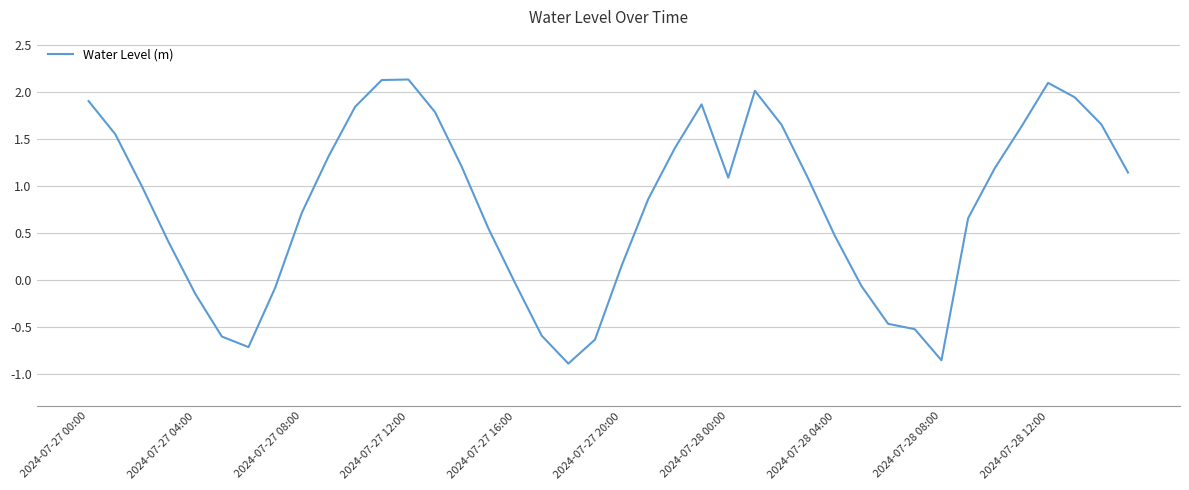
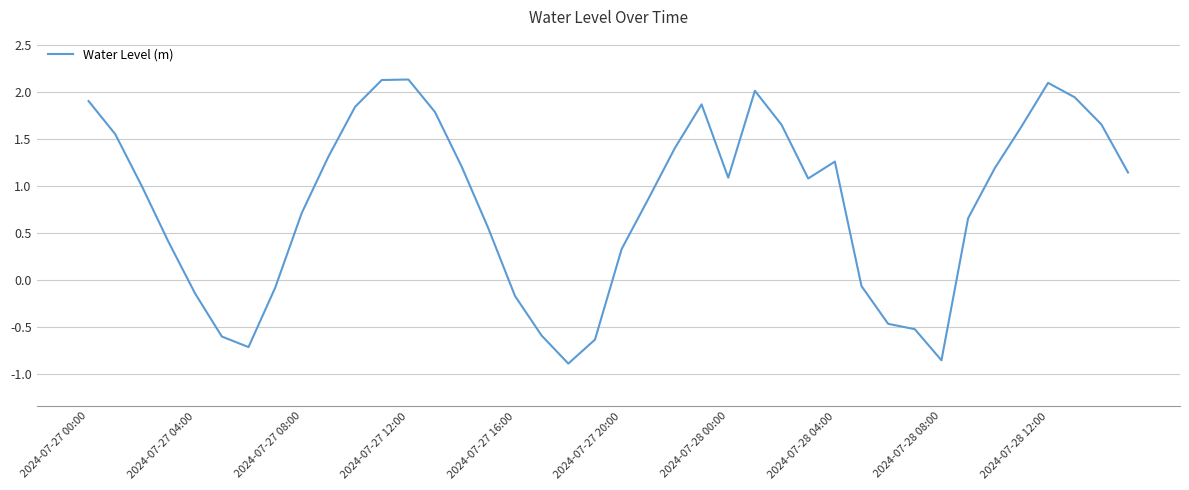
  {
    "2024-07-27 00:00": 1.9,
    "2024-07-27 04:00": -0.1,
    "2024-07-27 08:00": 0.7,
    "2024-07-27 12:00": 2.1,
-   "2024-07-27 16:00": 0.0,
-   "2024-07-27 20:00": 0.1,
+   "2024-07-27 16:00": -0.2,
+   "2024-07-27 20:00": 0.3,
    "2024-07-28 00:00": 1.1,
-   "2024-07-28 04:00": 0.5,
+   "2024-07-28 04:00": 1.3,
    "2024-07-28 08:00": -0.9,
    "2024-07-28 12:00": 2.1
  }
